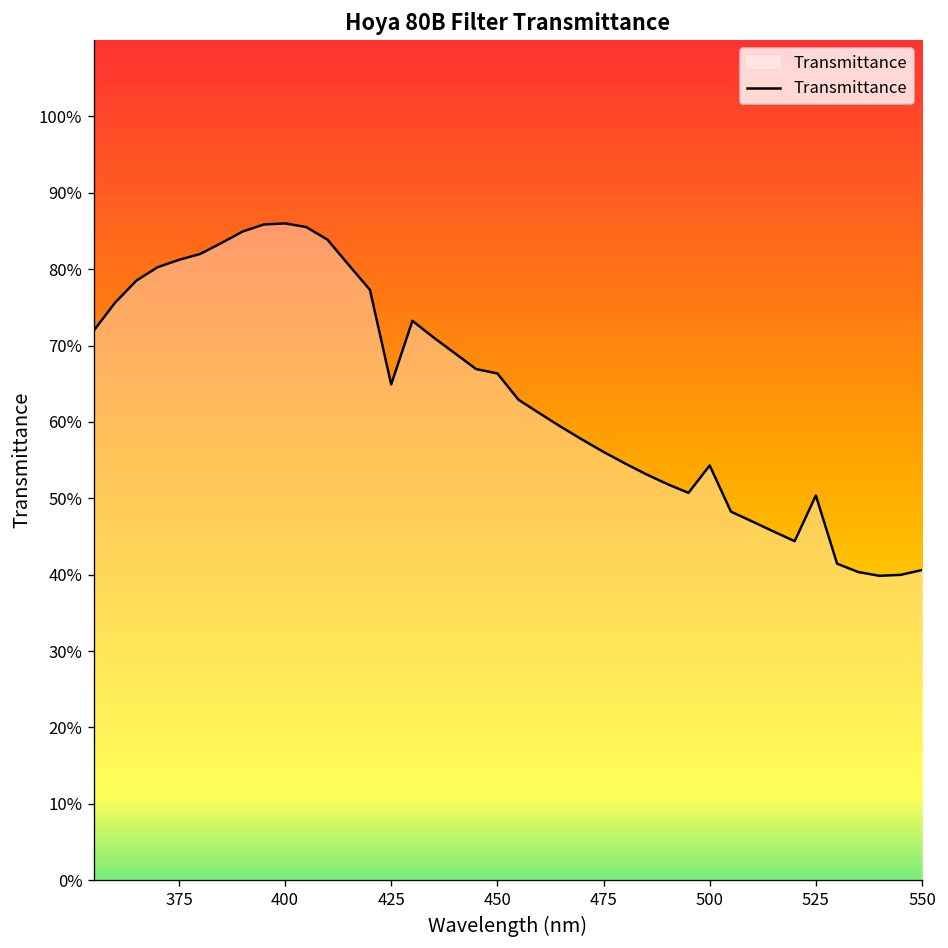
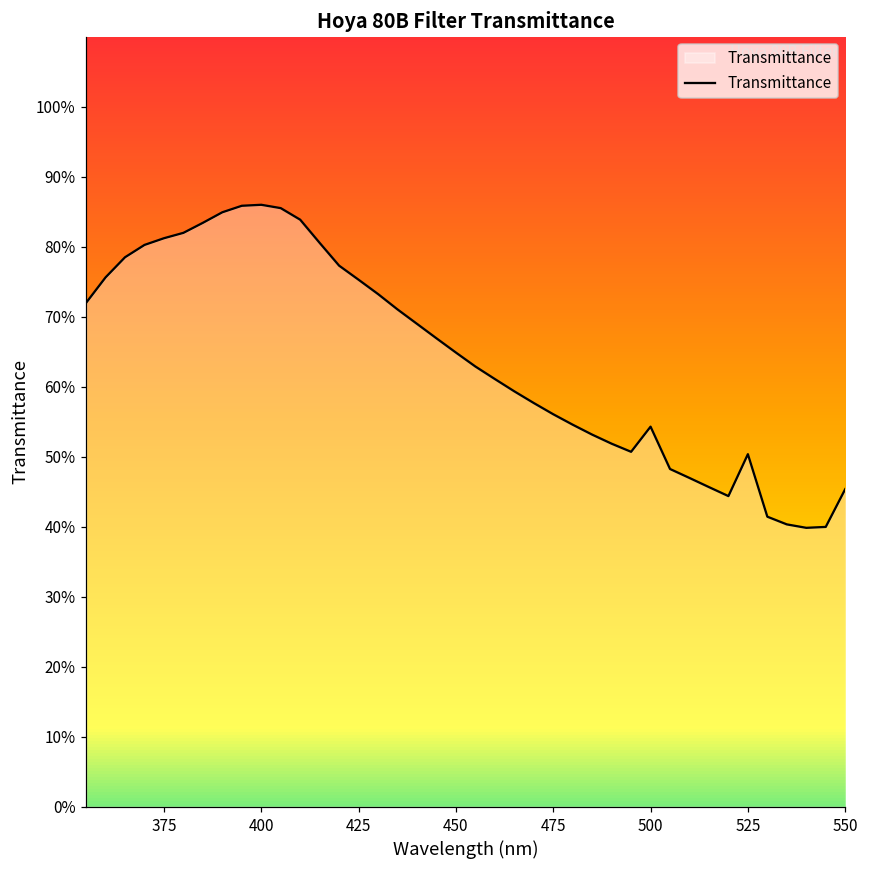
  {
    "375": "81%",
    "400": "86%",
-   "425": "65%",
-   "450": "66%",
+   "425": "75%",
+   "450": "65%",
    "475": "56%",
    "500": "54%",
    "525": "50%",
-   "550": "41%"
+   "550": "45%"
  }
